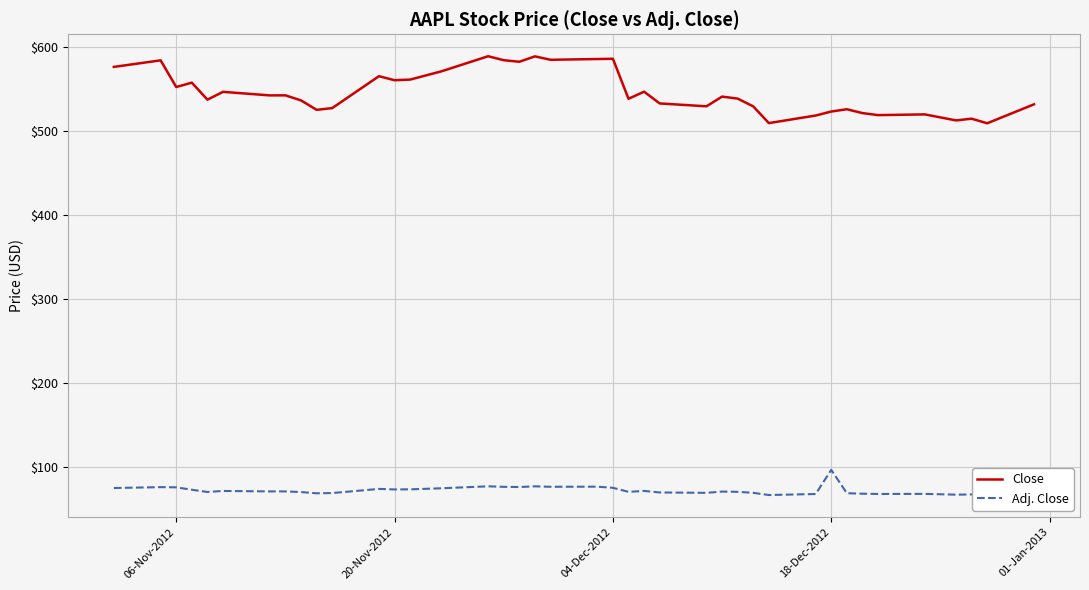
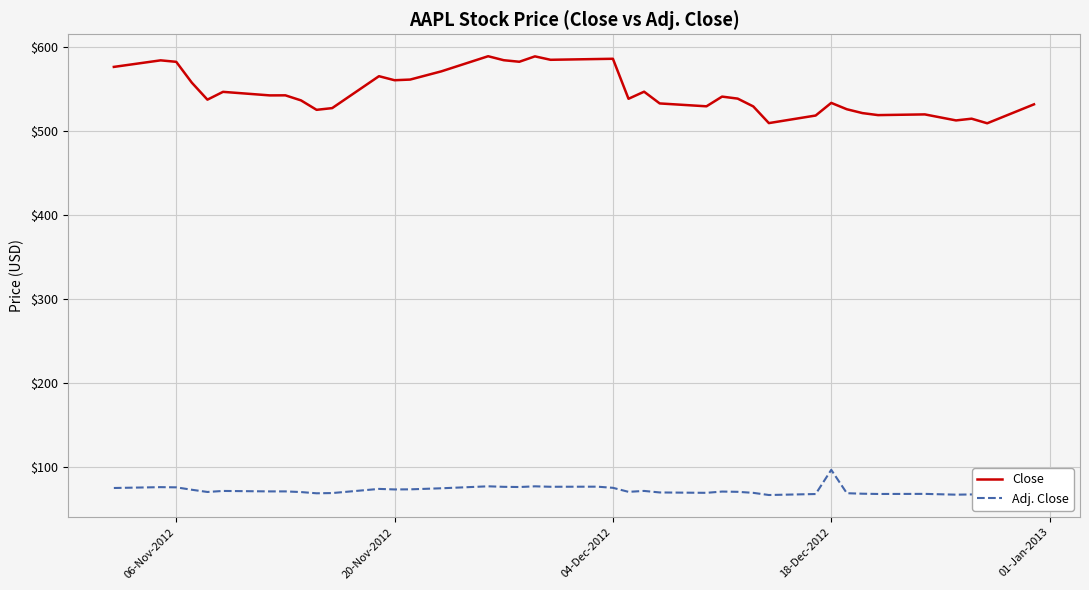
  {
    "Close": {
-     "06-Nov-2012": "$550",
+     "06-Nov-2012": "$580",
      "20-Nov-2012": "$560",
      "04-Dec-2012": "$590",
-     "18-Dec-2012": "$520"
+     "18-Dec-2012": "$530"
    },
    "Adj. Close": {
      "06-Nov-2012": "$80",
      "20-Nov-2012": "$70",
      "04-Dec-2012": "$70",
      "18-Dec-2012": "$100"
    }
  }
